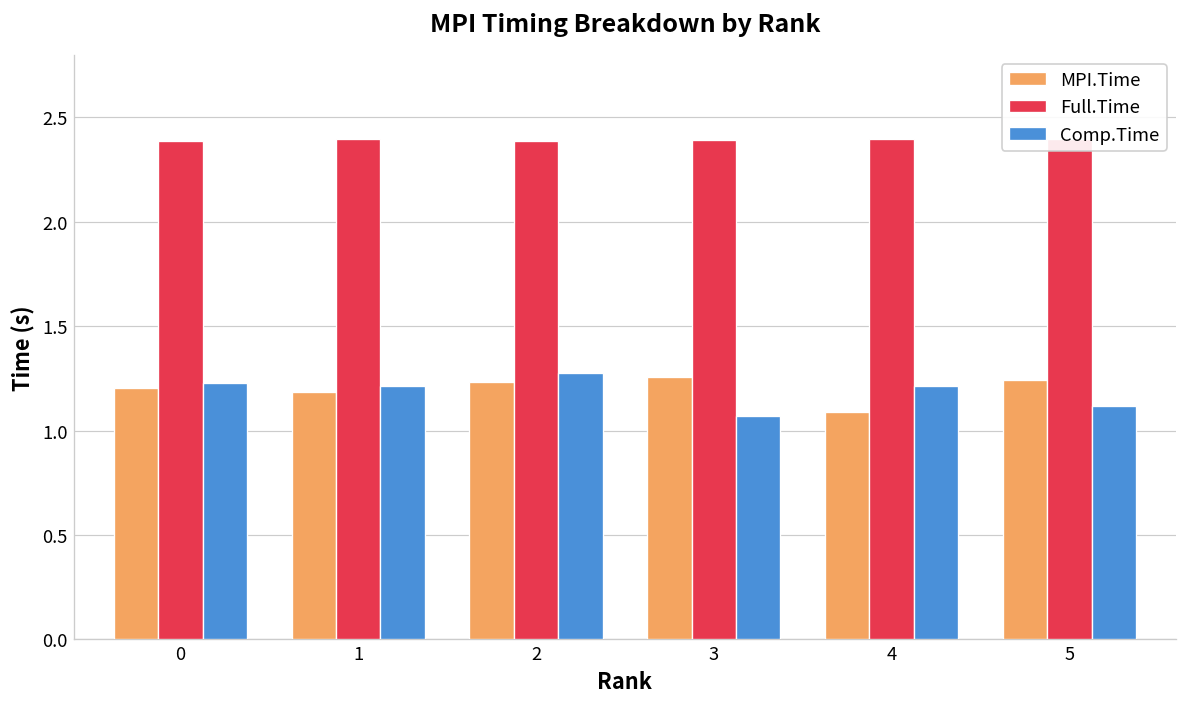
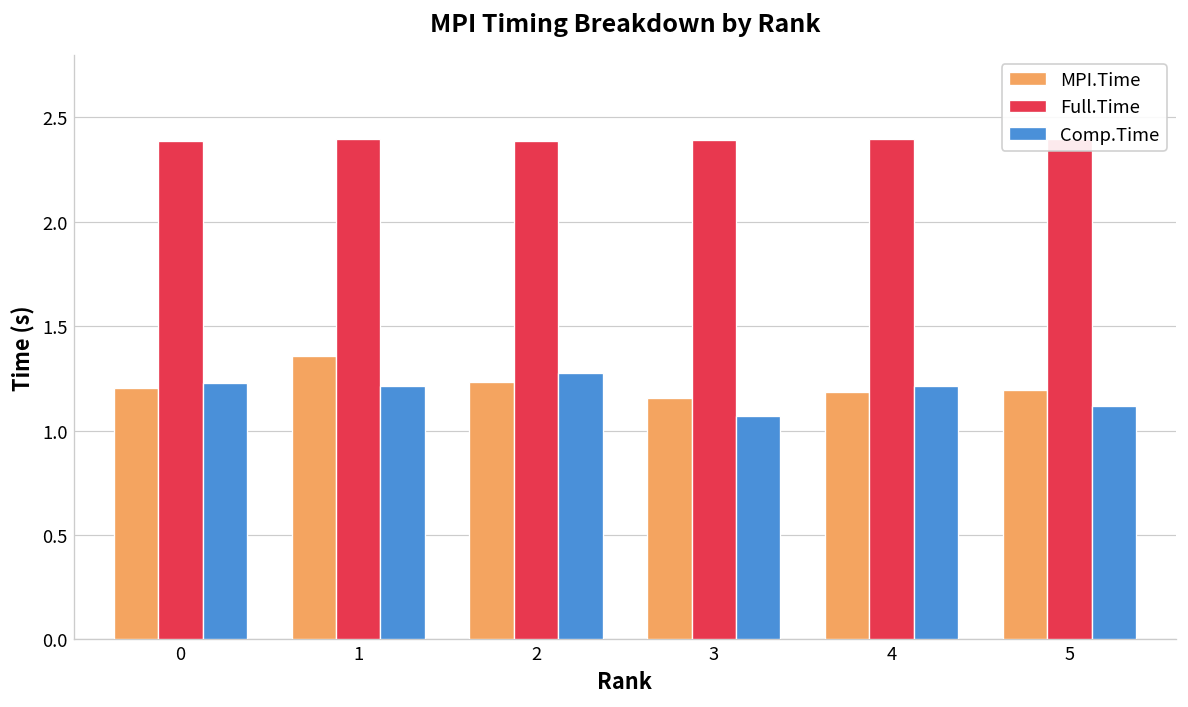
  {
    "MPI.Time": {
      "0": 1.20,
-     "1": 1.18,
+     "1": 1.36,
      "2": 1.23,
-     "3": 1.26,
-     "4": 1.09,
-     "5": 1.24
+     "3": 1.16,
+     "4": 1.18,
+     "5": 1.19
    },
    "Full.Time": {
      "0": 2.39,
      "1": 2.39,
      "2": 2.39,
      "3": 2.39,
      "4": 2.40
    },
    "Comp.Time": {
      "0": 1.23,
      "1": 1.21,
      "2": 1.27,
      "3": 1.07,
      "4": 1.21,
      "5": 1.12
    }
  }
